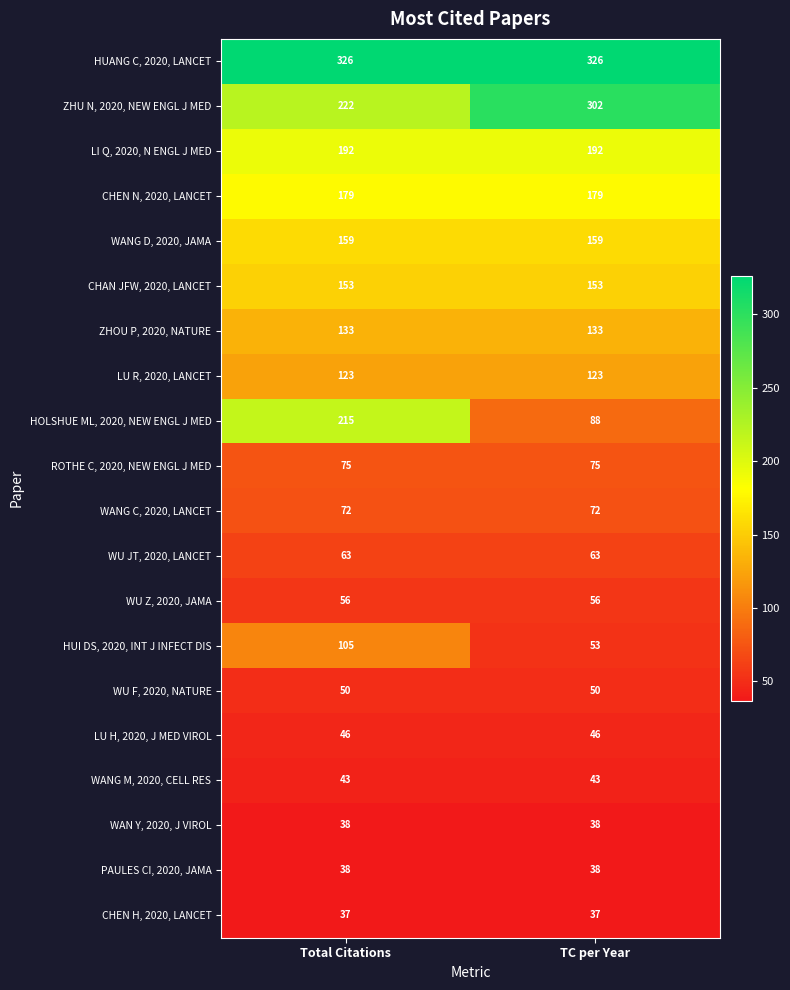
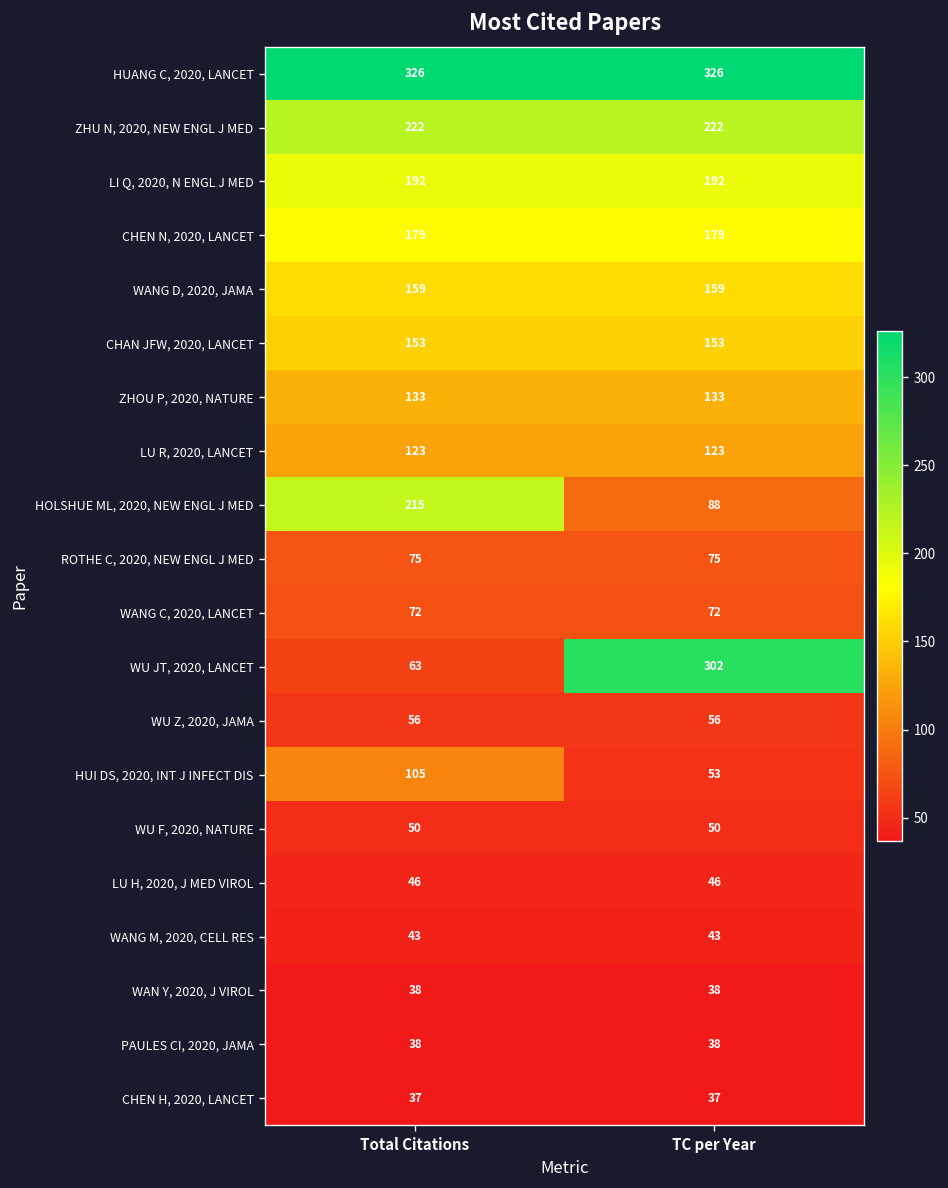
  {
    "HUANG C, 2020, LANCET": {
      "Total Citations": 326,
      "TC per Year": 326
    },
    "ZHU N, 2020, NEW ENGL J MED": {
      "Total Citations": 222,
-     "TC per Year": 302
+     "TC per Year": 222
    },
    "LI Q, 2020, N ENGL J MED": {
      "Total Citations": 192,
      "TC per Year": 192
    },
    "CHEN N, 2020, LANCET": {
      "Total Citations": 179,
      "TC per Year": 179
    },
    "WANG D, 2020, JAMA": {
      "Total Citations": 159,
      "TC per Year": 159
    },
    "CHAN JFW, 2020, LANCET": {
      "Total Citations": 153,
      "TC per Year": 153
    },
    "ZHOU P, 2020, NATURE": {
      "Total Citations": 133,
      "TC per Year": 133
    },
    "LU R, 2020, LANCET": {
      "Total Citations": 123,
      "TC per Year": 123
    },
    "HOLSHUE ML, 2020, NEW ENGL J MED": {
      "Total Citations": 215,
      "TC per Year": 88
    },
    "ROTHE C, 2020, NEW ENGL J MED": {
      "Total Citations": 75,
      "TC per Year": 75
    },
    "WANG C, 2020, LANCET": {
      "Total Citations": 72,
      "TC per Year": 72
    },
    "WU JT, 2020, LANCET": {
      "Total Citations": 63,
-     "TC per Year": 63
+     "TC per Year": 302
    },
    "WU Z, 2020, JAMA": {
      "Total Citations": 56,
      "TC per Year": 56
    },
    "HUI DS, 2020, INT J INFECT DIS": {
      "Total Citations": 105,
      "TC per Year": 53
    },
    "WU F, 2020, NATURE": {
      "Total Citations": 50,
      "TC per Year": 50
    },
    "LU H, 2020, J MED VIROL": {
      "Total Citations": 46,
      "TC per Year": 46
    },
    "WANG M, 2020, CELL RES": {
      "Total Citations": 43,
      "TC per Year": 43
    },
    "WAN Y, 2020, J VIROL": {
      "Total Citations": 38,
      "TC per Year": 38
    },
    "PAULES CI, 2020, JAMA": {
      "Total Citations": 38,
      "TC per Year": 38
    },
    "CHEN H, 2020, LANCET": {
      "Total Citations": 37,
      "TC per Year": 37
    }
  }
